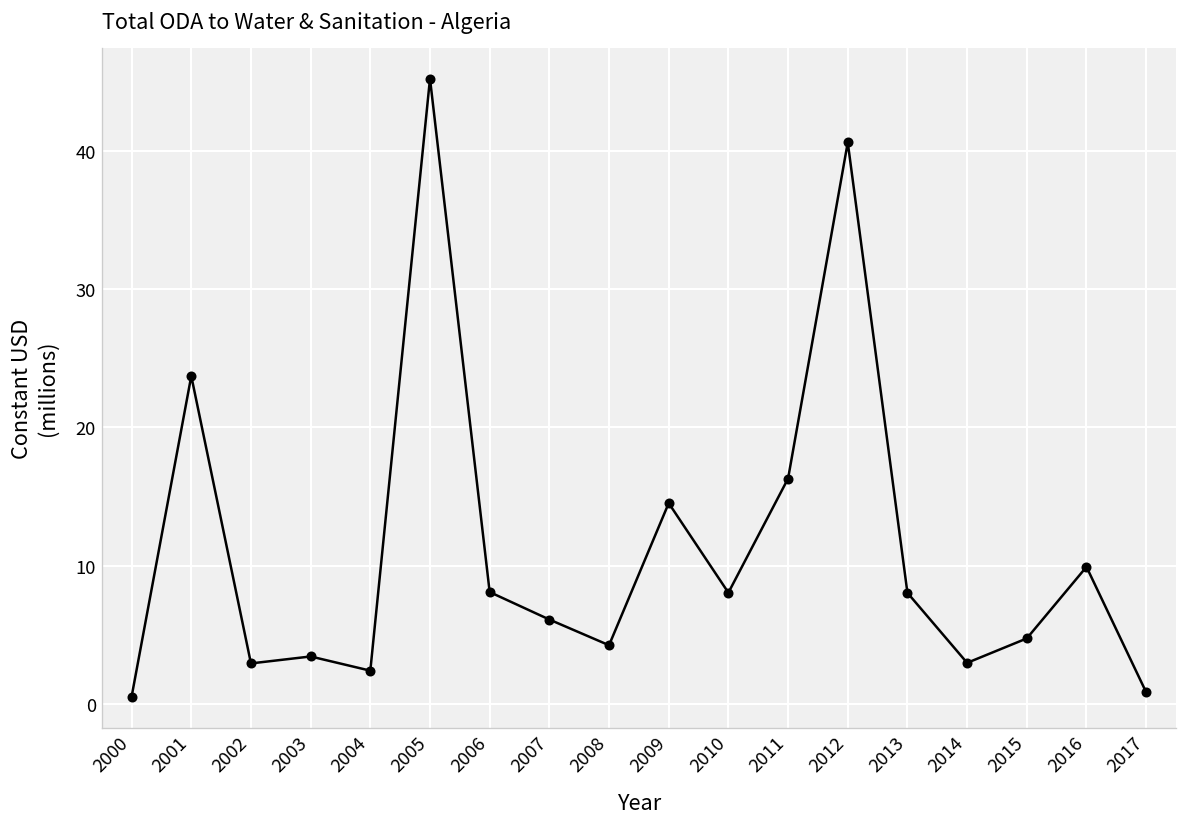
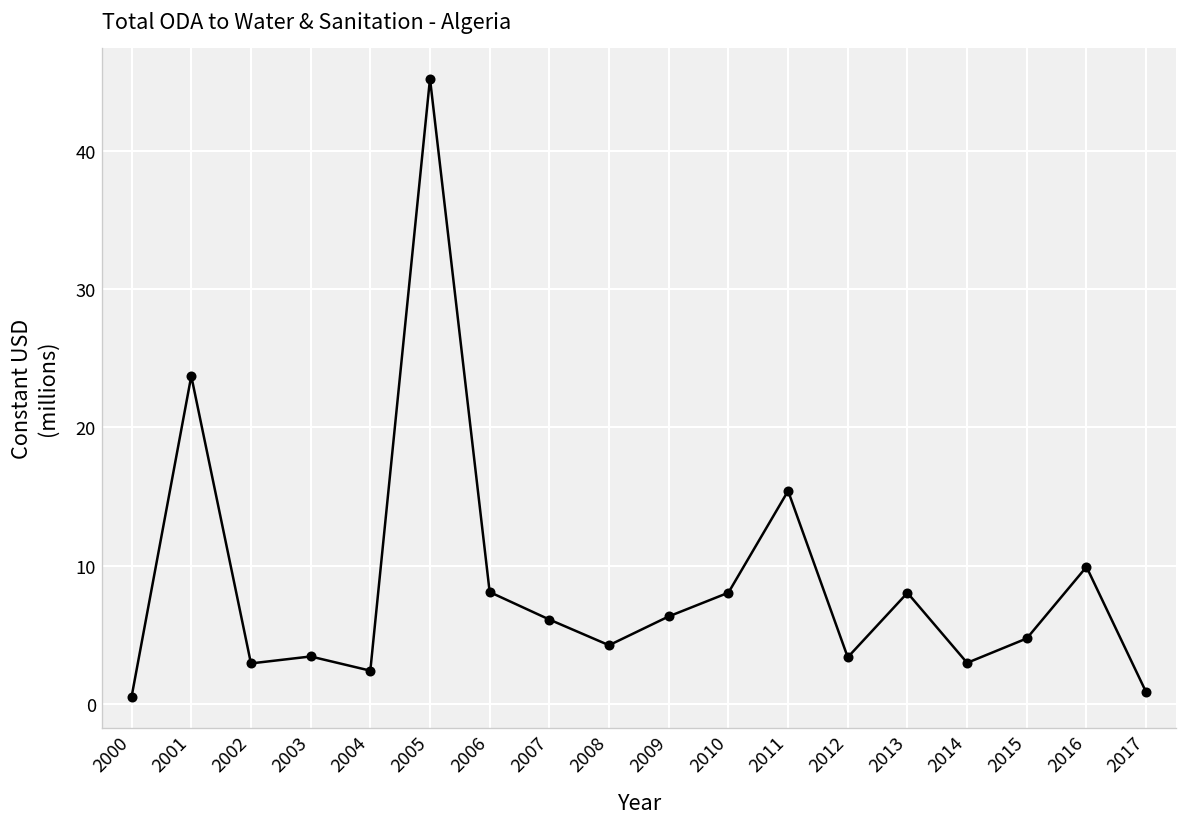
  {
    "2000": 0.5,
    "2001": 23.7,
    "2002": 2.9,
    "2003": 3.4,
    "2004": 2.4,
    "2005": 45.2,
    "2006": 8.1,
    "2007": 6.1,
    "2008": 4.3,
-   "2009": 14.5,
+   "2009": 6.3,
    "2010": 8.1,
-   "2011": 16.3,
-   "2012": 40.6,
+   "2011": 15.4,
+   "2012": 3.4,
    "2013": 8.0,
    "2014": 3.0,
    "2015": 4.7,
    "2016": 9.9,
    "2017": 0.9
  }
